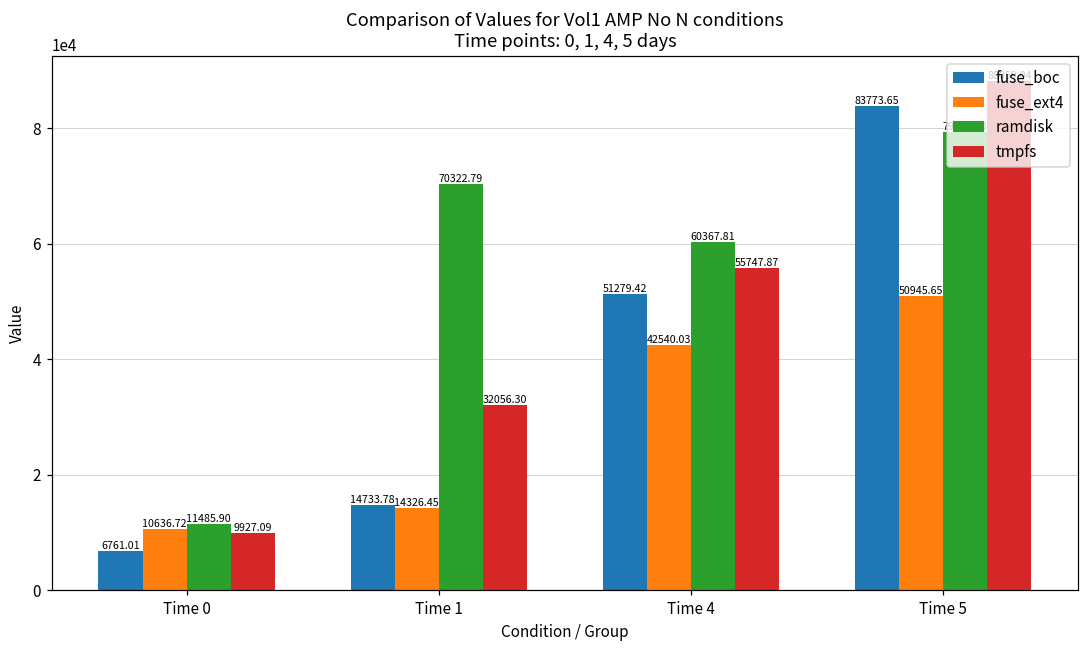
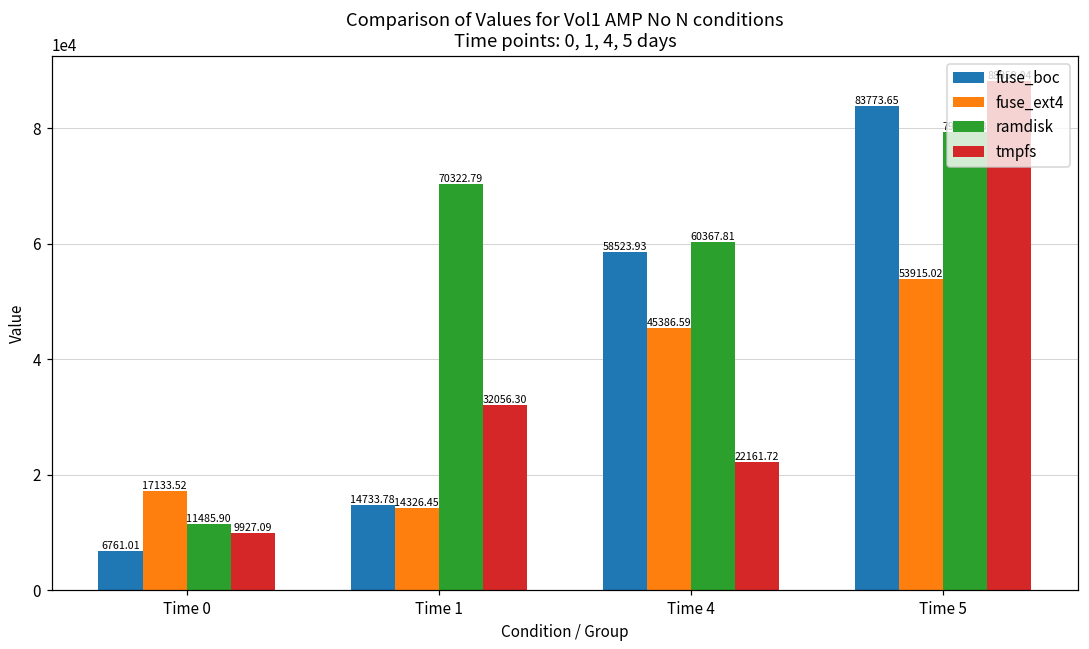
  {
    "fuse_boc": {
      "Time 0": 6761.01,
      "Time 1": 14733.78,
-     "Time 4": 51279.42,
+     "Time 4": 58523.93,
      "Time 5": 83773.65
    },
    "fuse_ext4": {
-     "Time 0": 10636.72,
+     "Time 0": 17133.52,
      "Time 1": 14326.45,
-     "Time 4": 42540.03,
-     "Time 5": 50945.65
+     "Time 4": 45386.59,
+     "Time 5": 53915.02
    },
    "ramdisk": {
      "Time 0": 11485.90,
      "Time 1": 70322.79,
      "Time 4": 60367.81
    },
    "tmpfs": {
      "Time 0": 9927.09,
      "Time 1": 32056.30,
-     "Time 4": 55747.87
+     "Time 4": 22161.72
    }
  }
